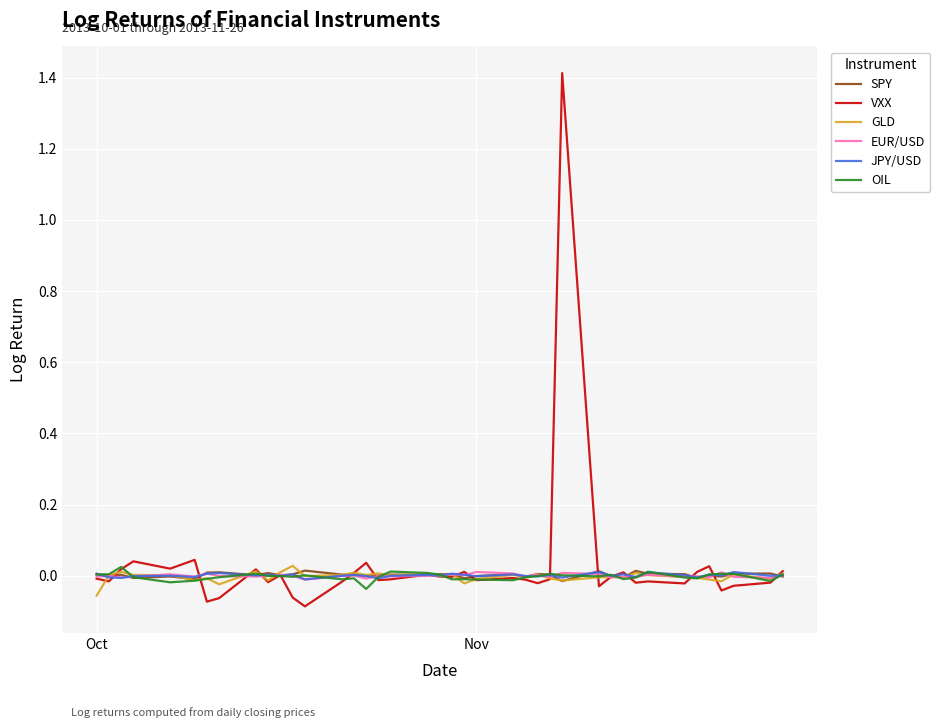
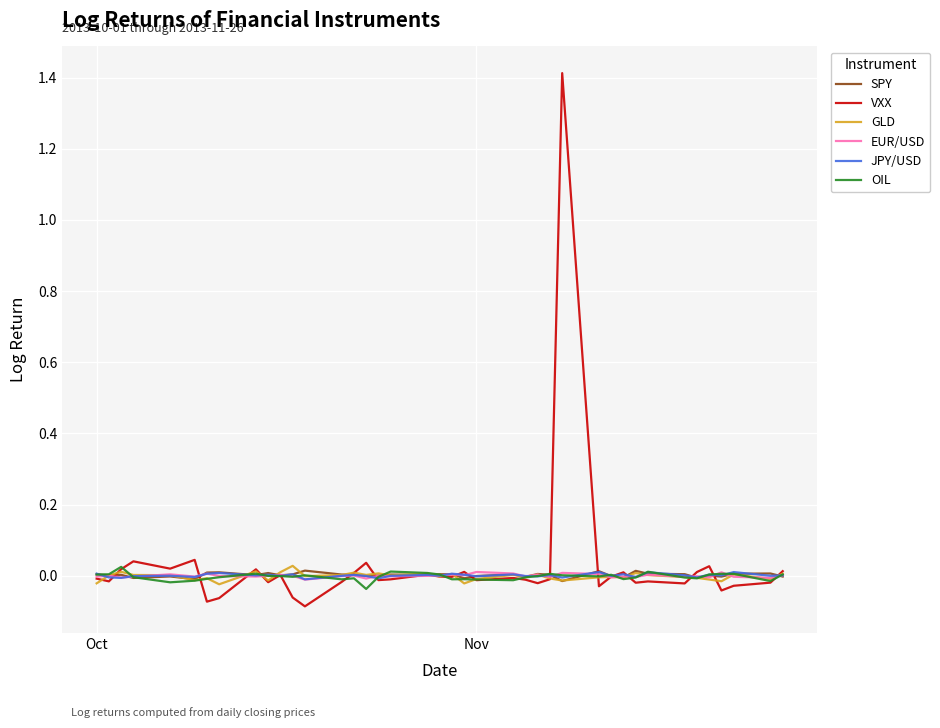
  {
    "GLD": {
-     "Oct": -0.06
+     "Oct": -0.02
    },
    "EUR/USD": {
      "Nov": 0.01
    }
  }
